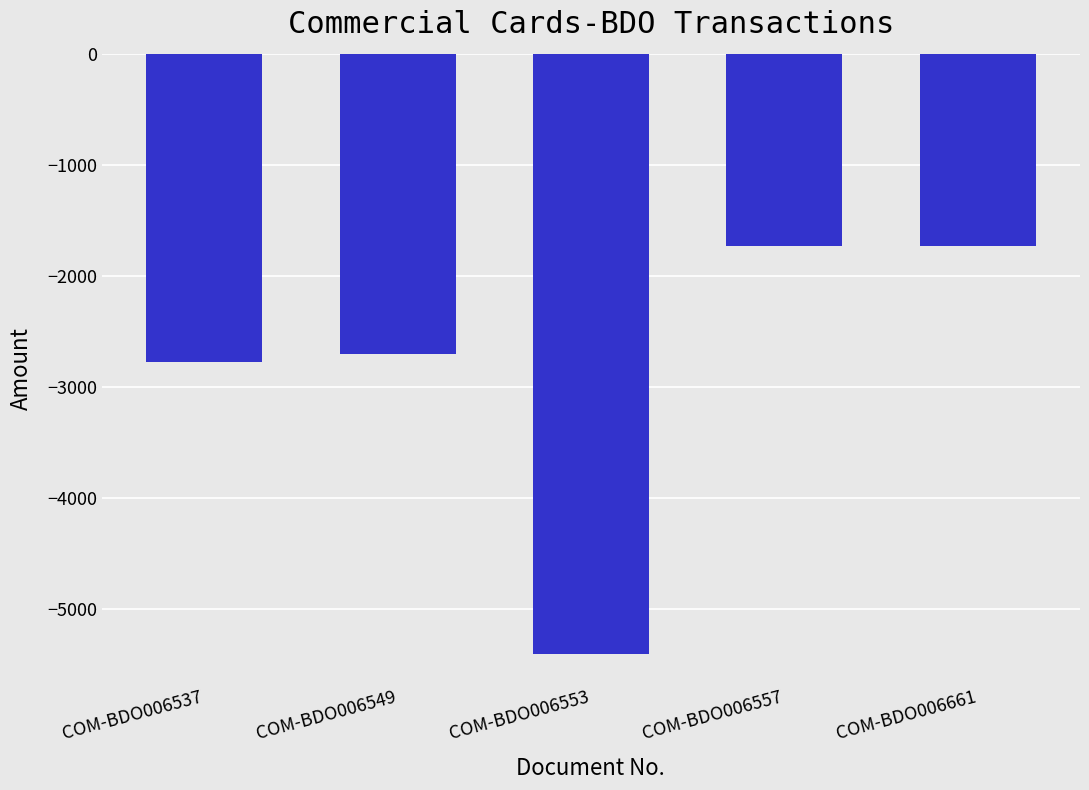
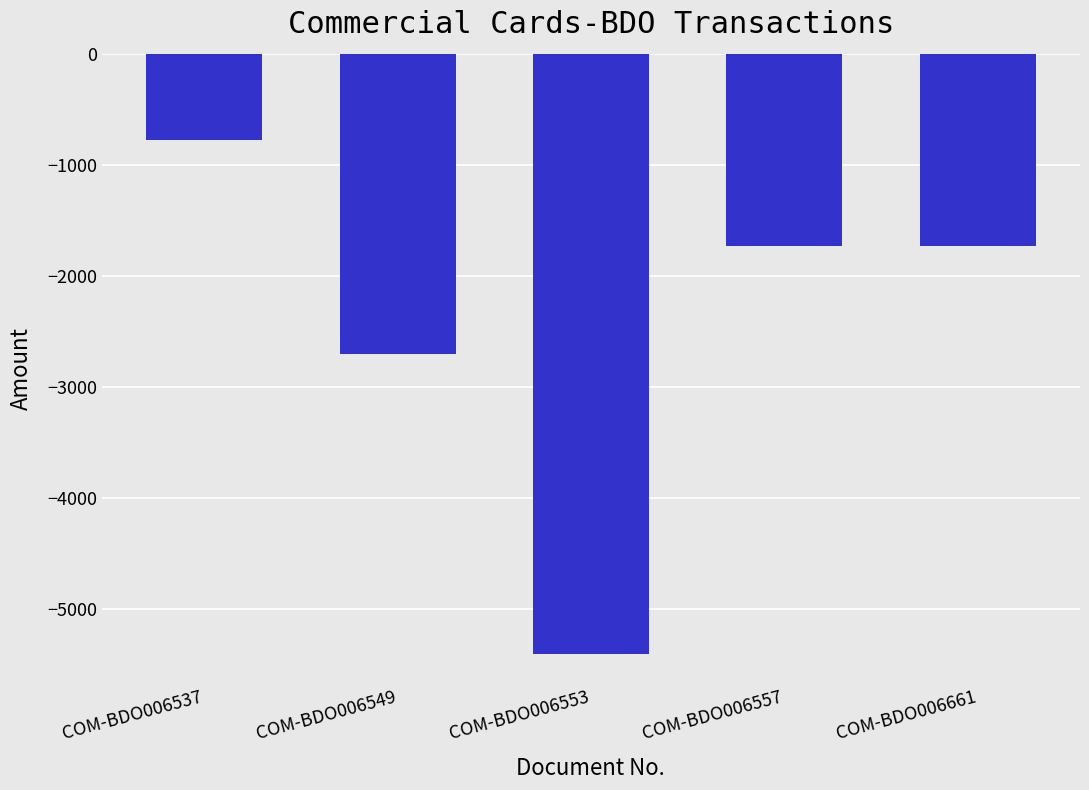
  {
-   "COM-BDO006537": -2770,
+   "COM-BDO006537": -780,
    "COM-BDO006549": -2710,
    "COM-BDO006553": -5400,
    "COM-BDO006557": -1730,
    "COM-BDO006661": -1730
  }
